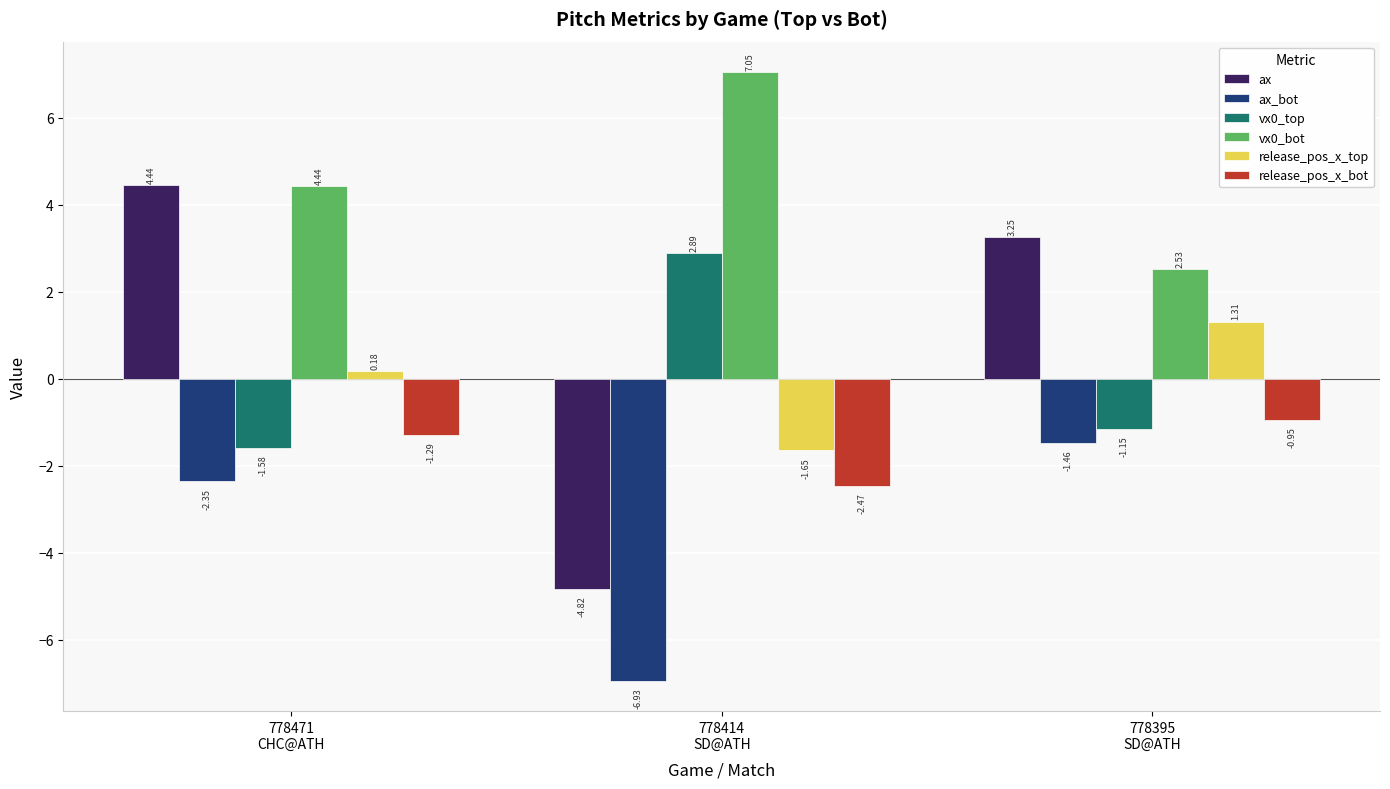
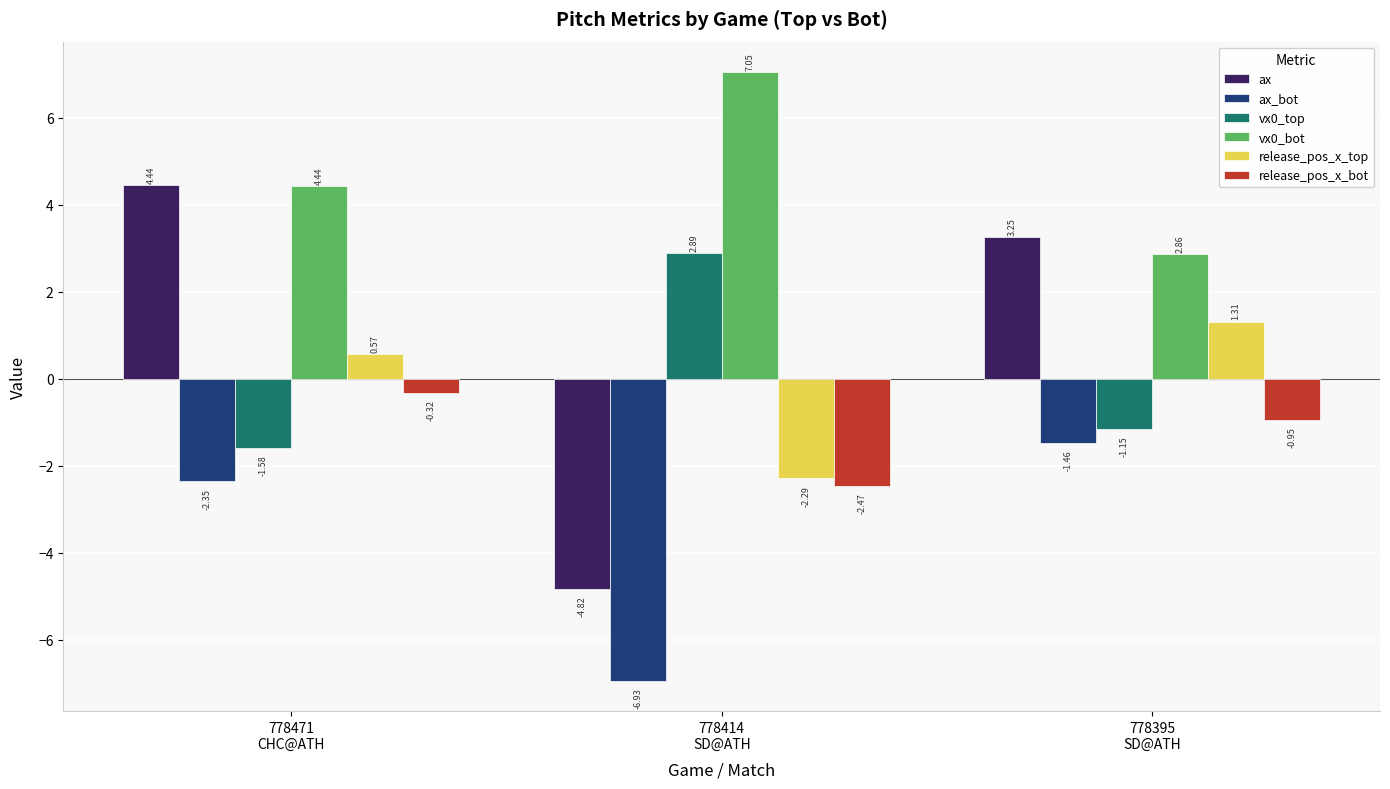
  {
    "vx0_top": {
      "778471 CHC@ATH": -1.58,
      "778414 SD@ATH": 2.89,
      "778395 SD@ATH": -1.15
    },
    "vx0_bot": {
      "778471 CHC@ATH": 4.44,
      "778414 SD@ATH": 7.05,
-     "778395 SD@ATH": 2.53
+     "778395 SD@ATH": 2.86
    },
    "release_pos_x_top": {
-     "778471 CHC@ATH": 0.18,
-     "778414 SD@ATH": -1.65,
+     "778471 CHC@ATH": 0.57,
+     "778414 SD@ATH": -2.29,
      "778395 SD@ATH": 1.31
    },
    "release_pos_x_bot": {
-     "778471 CHC@ATH": -1.29,
+     "778471 CHC@ATH": -0.32,
      "778414 SD@ATH": -2.47,
      "778395 SD@ATH": -0.95
    }
  }
